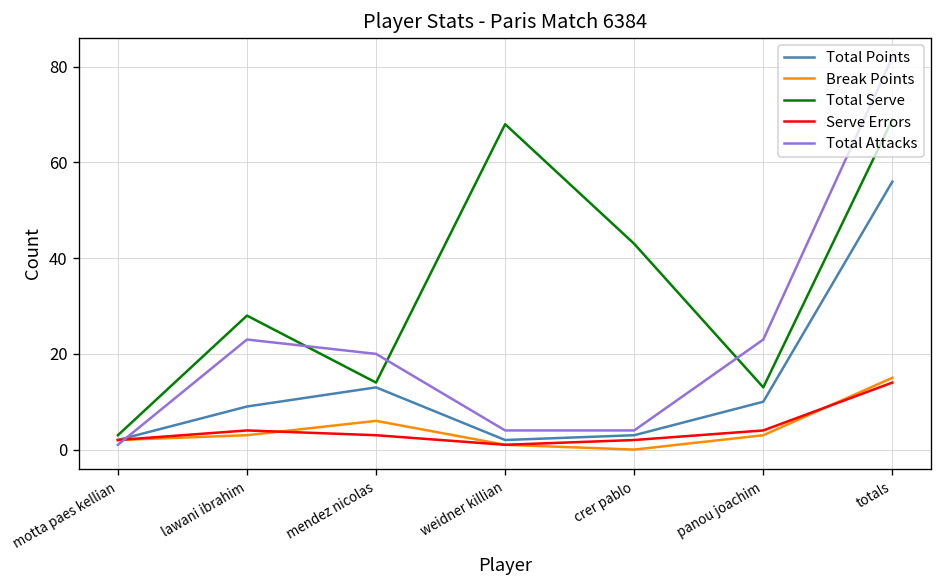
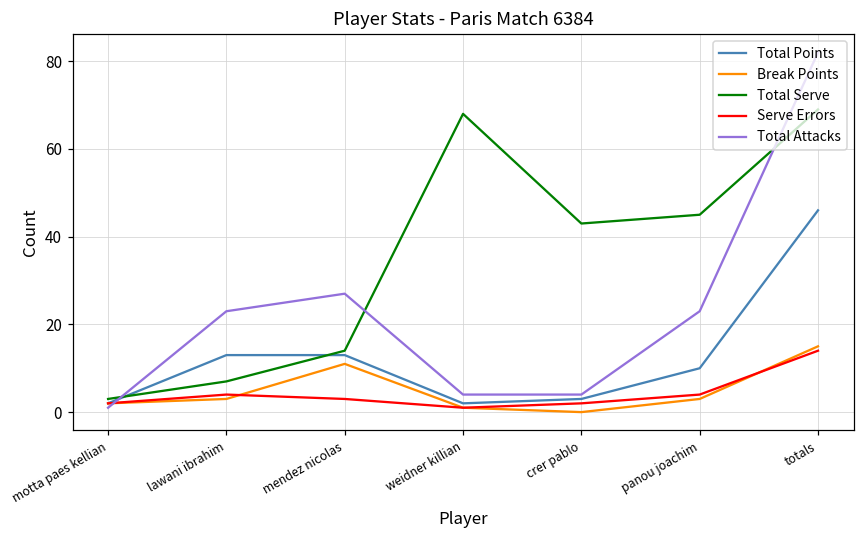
  {
    "Total Points": {
-     "lawani ibrahim": 9,
+     "lawani ibrahim": 13,
      "mendez nicolas": 13,
      "weidner killian": 2,
      "crer pablo": 3,
      "panou joachim": 10,
-     "totals": 56
+     "totals": 46
    },
    "Break Points": {
      "lawani ibrahim": 3,
-     "mendez nicolas": 6,
+     "mendez nicolas": 11,
      "crer pablo": 0,
      "panou joachim": 3,
      "totals": 15
    },
    "Total Serve": {
      "motta paes kellian": 3,
-     "lawani ibrahim": 28,
+     "lawani ibrahim": 7,
      "mendez nicolas": 14,
      "weidner killian": 68,
      "crer pablo": 43,
-     "panou joachim": 13
+     "panou joachim": 45
    },
    "Serve Errors": {
      "lawani ibrahim": 4,
      "mendez nicolas": 3,
      "crer pablo": 2,
      "panou joachim": 4,
      "totals": 14
    },
    "Total Attacks": {
      "motta paes kellian": 1,
      "lawani ibrahim": 23,
-     "mendez nicolas": 20,
+     "mendez nicolas": 27,
      "weidner killian": 4,
      "crer pablo": 4,
      "panou joachim": 23
    }
  }
